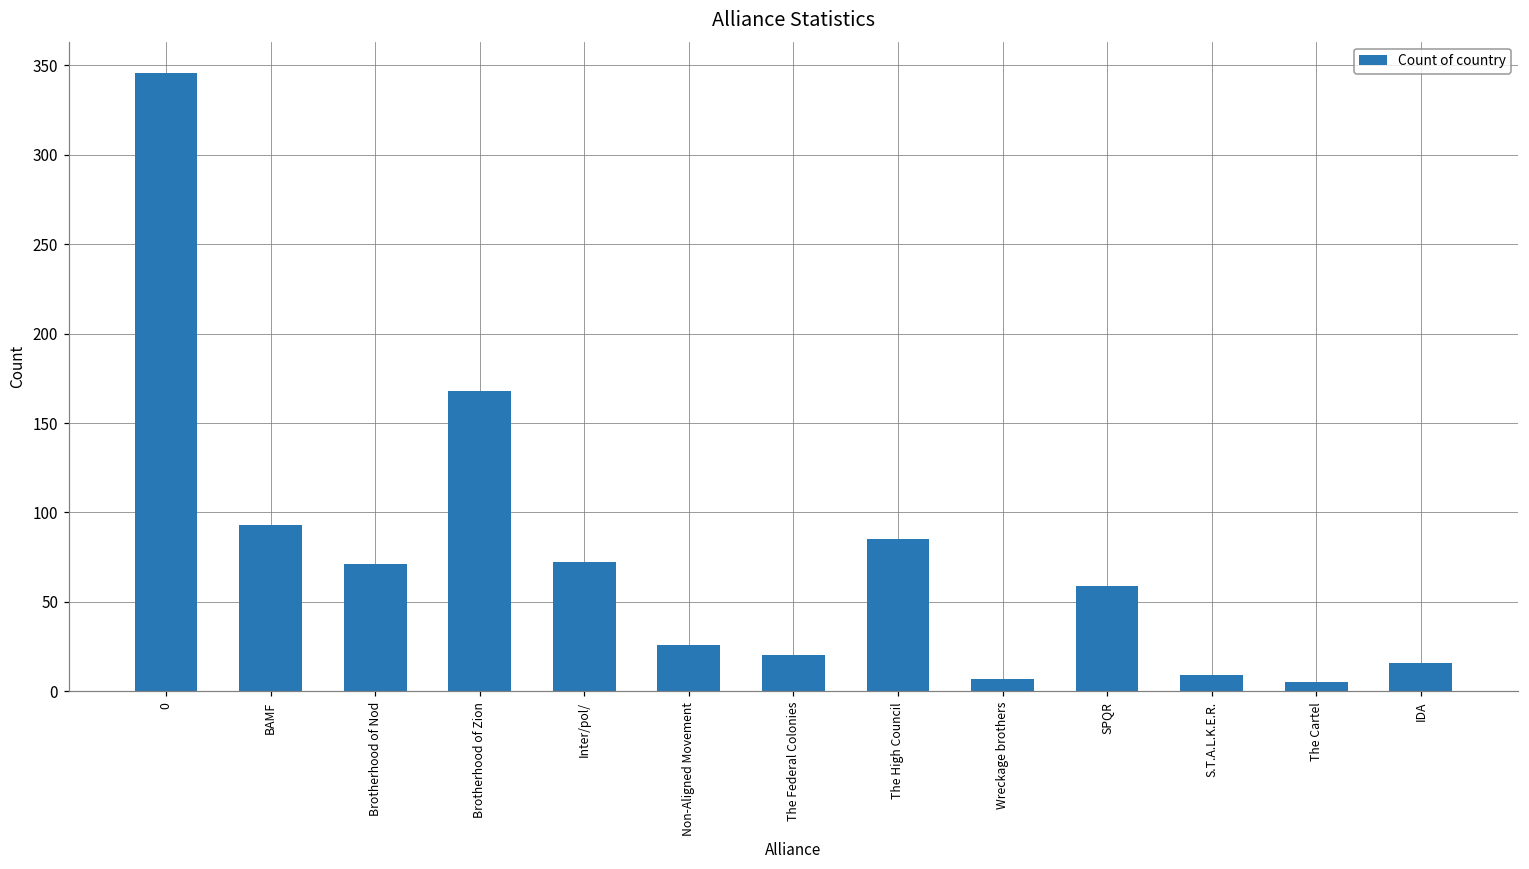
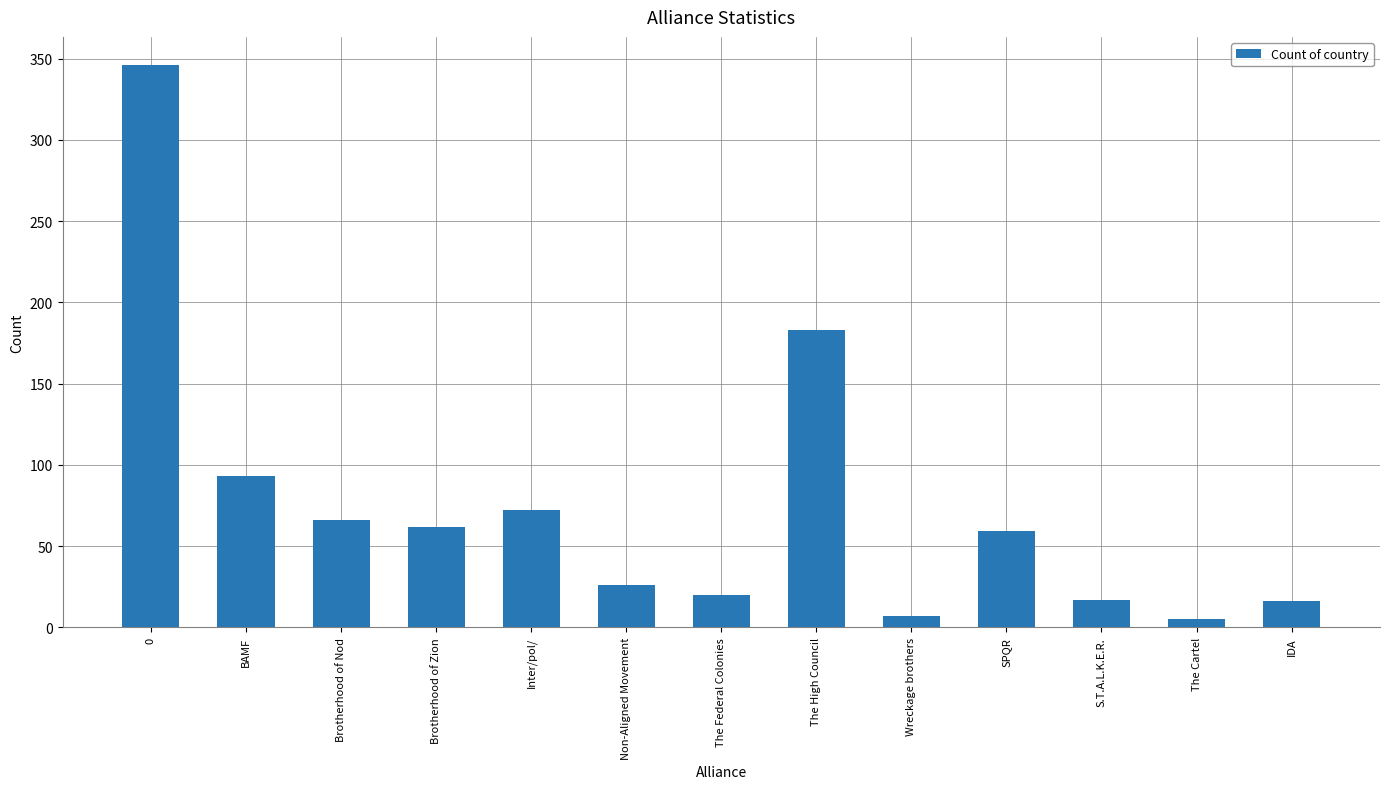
  {
    "0": 346,
    "BAMF": 93,
-   "Brotherhood of Nod": 71,
-   "Brotherhood of Zion": 168,
+   "Brotherhood of Nod": 66,
+   "Brotherhood of Zion": 62,
    "Inter/pol/": 72,
    "Non-Aligned Movement": 26,
    "The Federal Colonies": 20,
-   "The High Council": 85,
+   "The High Council": 183,
    "Wreckage brothers": 7,
    "SPQR": 59,
-   "S.T.A.L.K.E.R.": 9,
+   "S.T.A.L.K.E.R.": 17,
    "The Cartel": 5,
    "IDA": 16
  }
